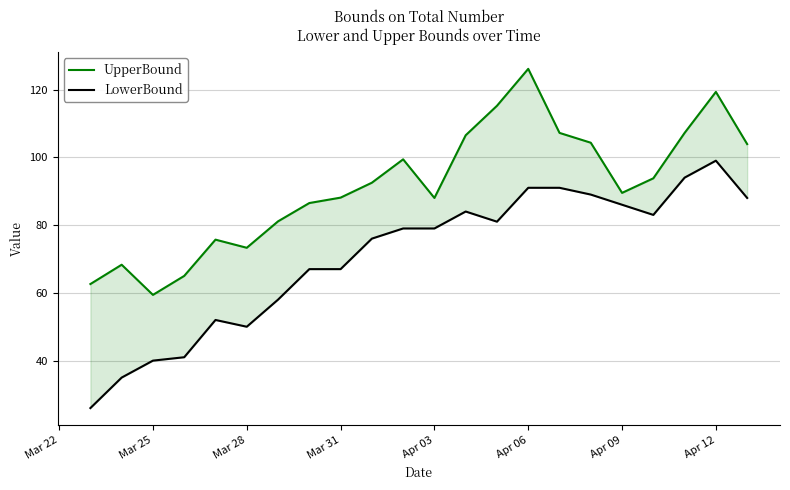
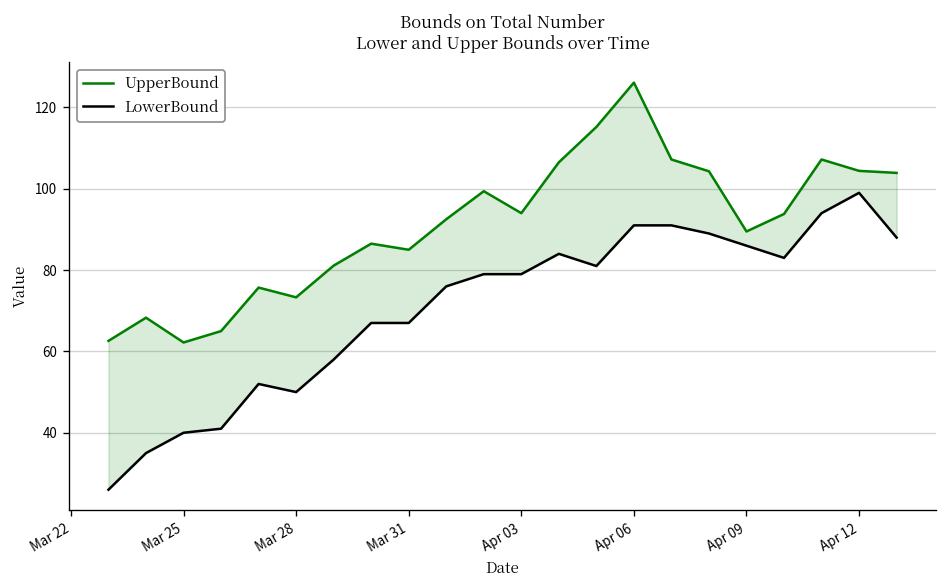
  {
    "UpperBound": {
-     "Mar 25": 59,
+     "Mar 25": 62,
      "Mar 28": 73,
-     "Mar 31": 88,
-     "Apr 03": 88,
+     "Mar 31": 85,
+     "Apr 03": 94,
      "Apr 06": 126,
      "Apr 09": 90,
-     "Apr 12": 119
+     "Apr 12": 104
    },
    "LowerBound": {
      "Mar 25": 40,
      "Mar 28": 50,
      "Mar 31": 67,
      "Apr 03": 79,
      "Apr 06": 91,
      "Apr 09": 86,
      "Apr 12": 99
    }
  }
